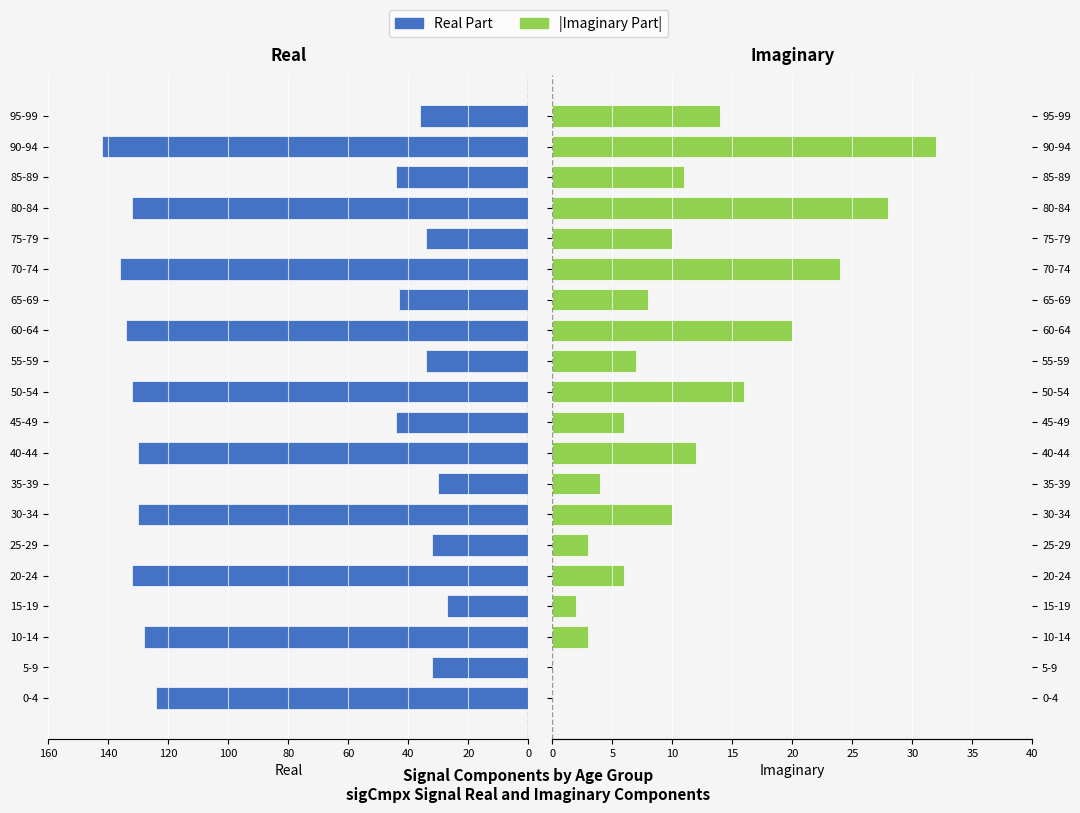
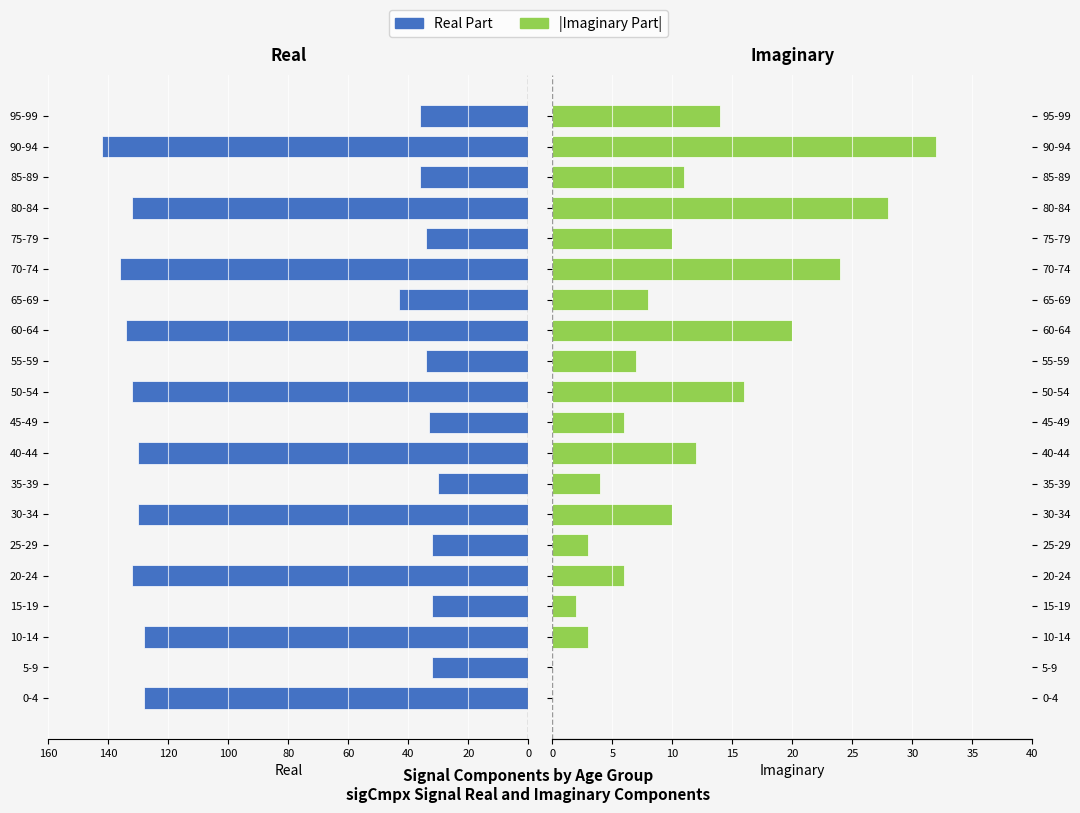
  {
    "Real": {
      "95-99": 36,
      "90-94": 142,
-     "85-89": 44,
+     "85-89": 36,
      "80-84": 132,
      "75-79": 34,
      "70-74": 136,
      "65-69": 43,
      "60-64": 134,
      "55-59": 34,
      "50-54": 132,
-     "45-49": 44,
+     "45-49": 33,
      "40-44": 130,
      "35-39": 30,
      "30-34": 130,
      "25-29": 32,
      "20-24": 132,
-     "15-19": 27,
+     "15-19": 32,
      "10-14": 128,
      "5-9": 32,
-     "0-4": 124
+     "0-4": 128
    },
    "Imaginary": {
      "95-99": 14.0,
      "90-94": 32.0,
      "85-89": 11.0,
      "80-84": 28.0,
      "75-79": 10.0,
      "70-74": 24.0,
      "65-69": 8.0,
      "60-64": 20.0,
      "55-59": 7.0,
      "50-54": 16.0,
      "45-49": 6.0,
      "40-44": 12.0,
      "35-39": 4.0,
      "30-34": 10.0,
      "25-29": 3.0,
      "20-24": 6.0,
      "15-19": 2.0,
      "10-14": 3.0,
      "5-9": 0.0,
      "0-4": 0.0
    }
  }
